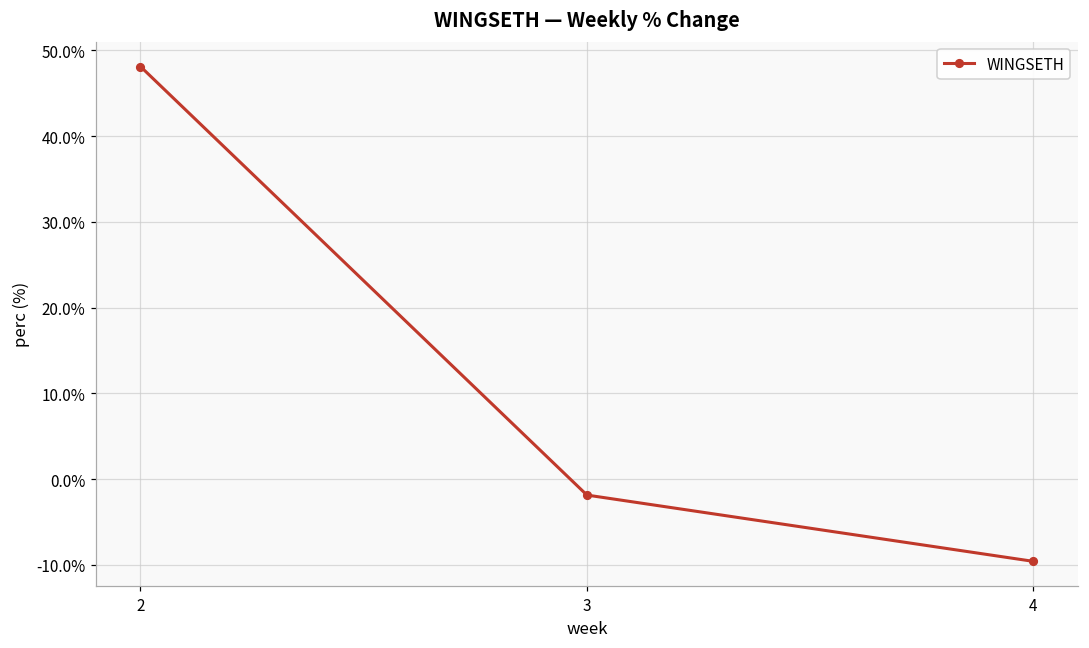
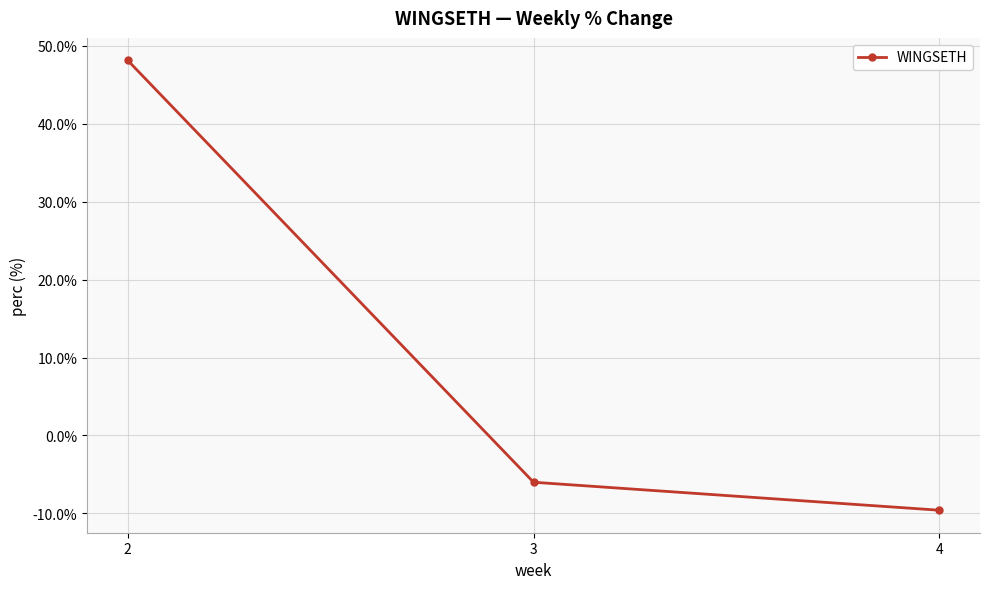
  {
    "2": "48%",
-   "3": "-2%",
+   "3": "-6%",
    "4": "-10%"
  }
